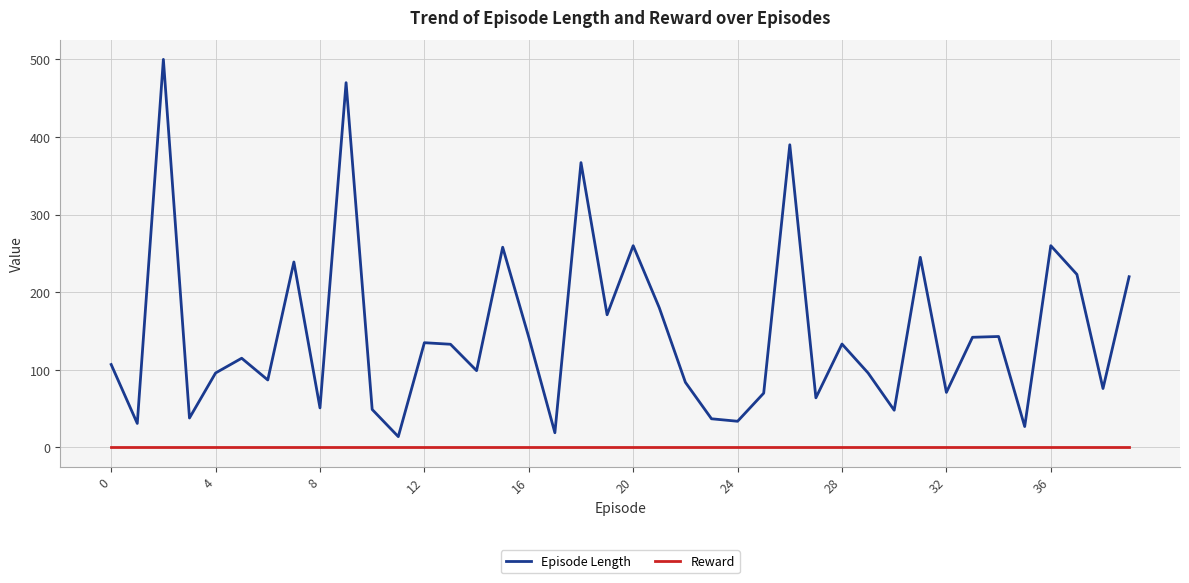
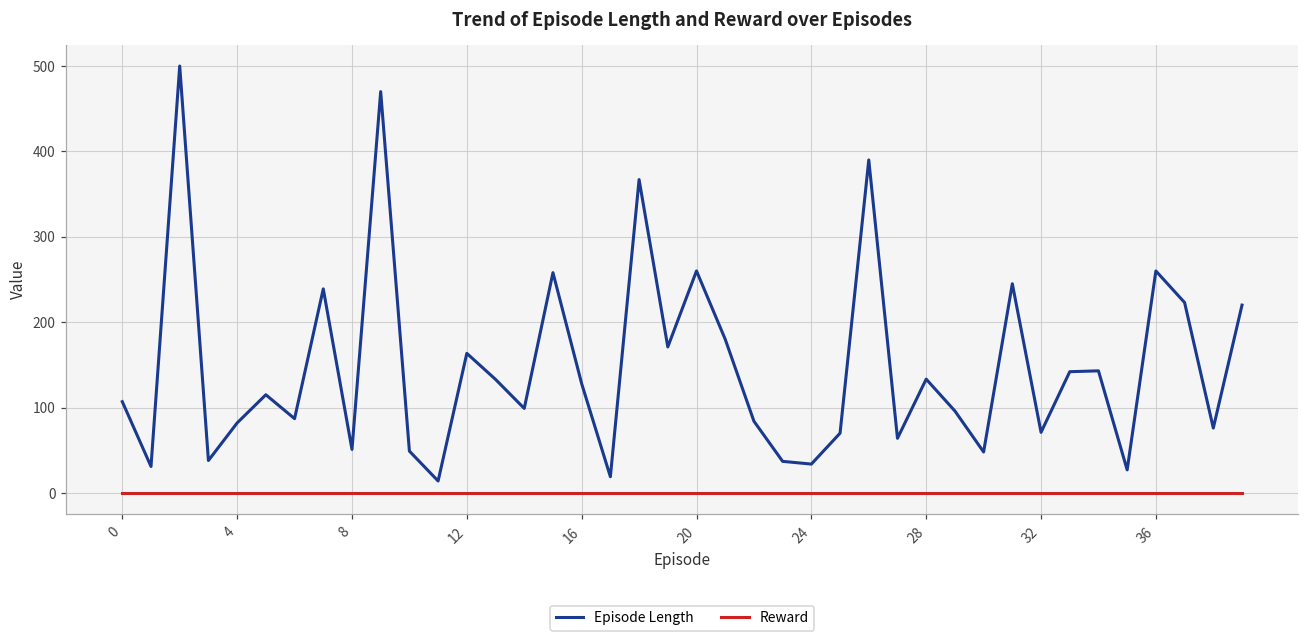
  {
    "Episode Length": {
      "0": 110,
-     "4": 100,
+     "4": 80,
      "8": 50,
-     "12": 140,
-     "16": 140,
+     "12": 160,
+     "16": 130,
      "20": 260,
      "24": 30,
      "28": 130,
      "32": 70,
      "36": 260
    },
    "Reward": {
      "0": 0,
      "4": 0,
      "8": 0,
      "12": 0,
      "16": 0,
      "20": 0,
      "24": 0,
      "28": 0,
      "32": 0,
      "36": 0
    }
  }
